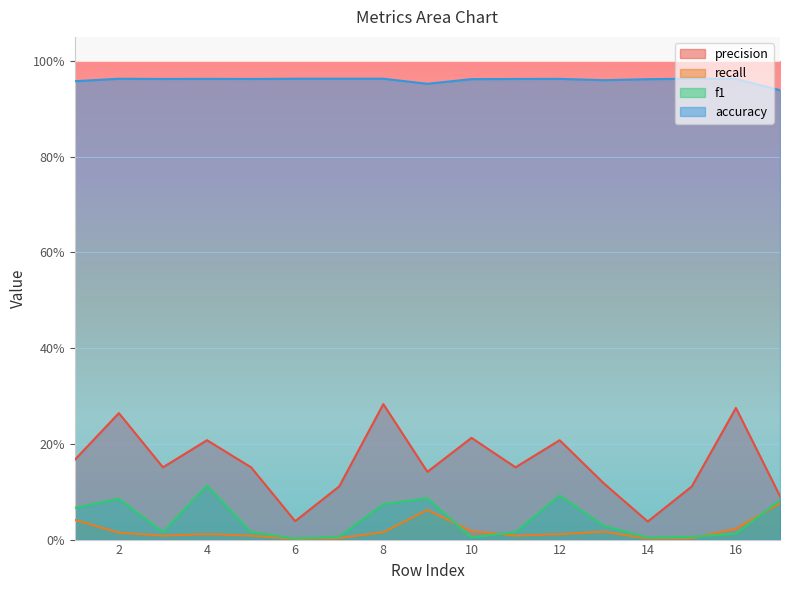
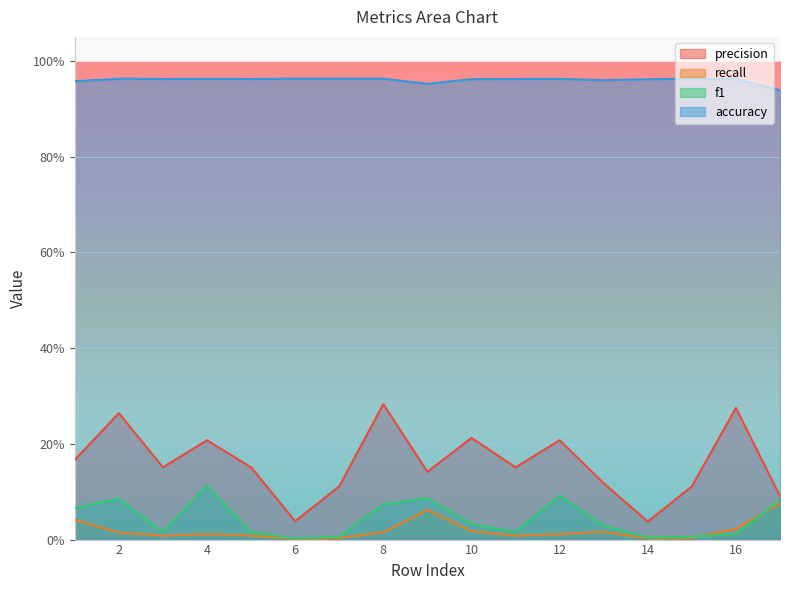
  {
    "f1": {
      "2": "9%",
      "4": "11%",
      "8": "7%",
-     "10": "0%",
+     "10": "3%",
      "12": "9%",
      "16": "1%"
    },
    "accuracy": {
      "2": "96%",
      "4": "96%",
      "6": "96%",
      "8": "96%",
      "10": "96%",
      "12": "96%",
      "14": "96%"
    }
  }
